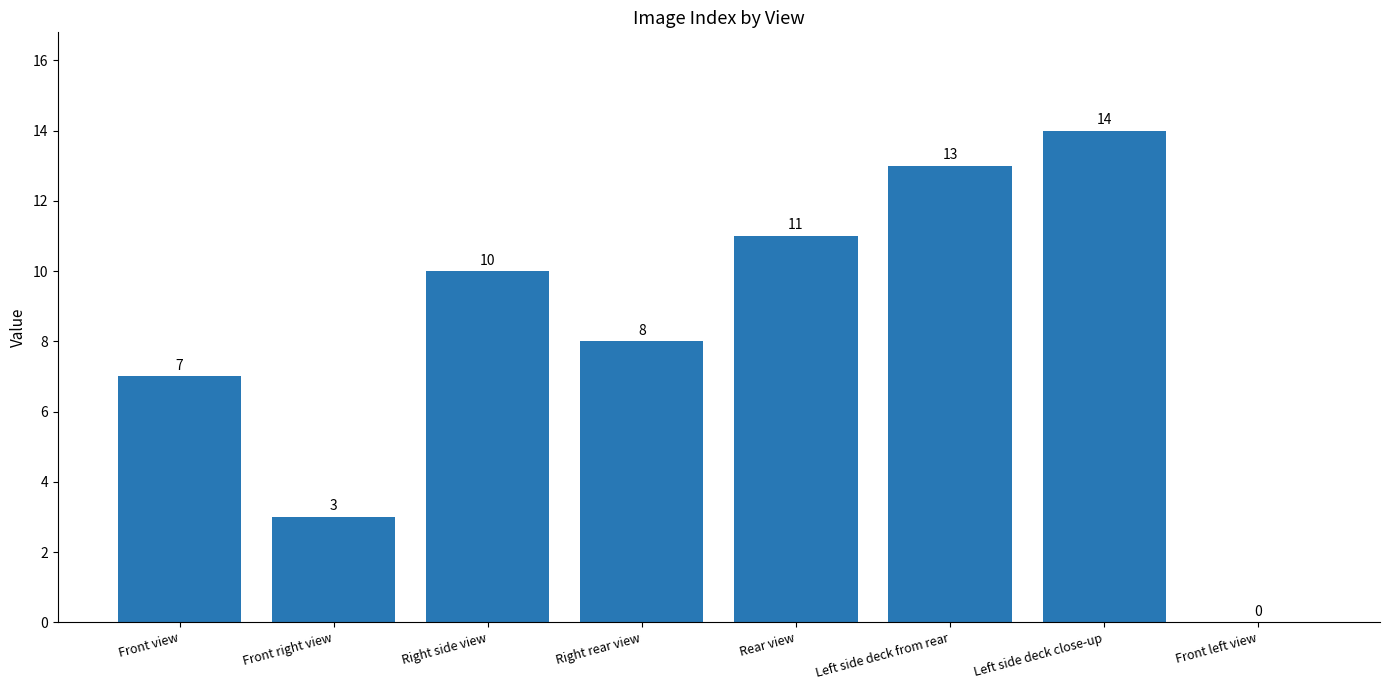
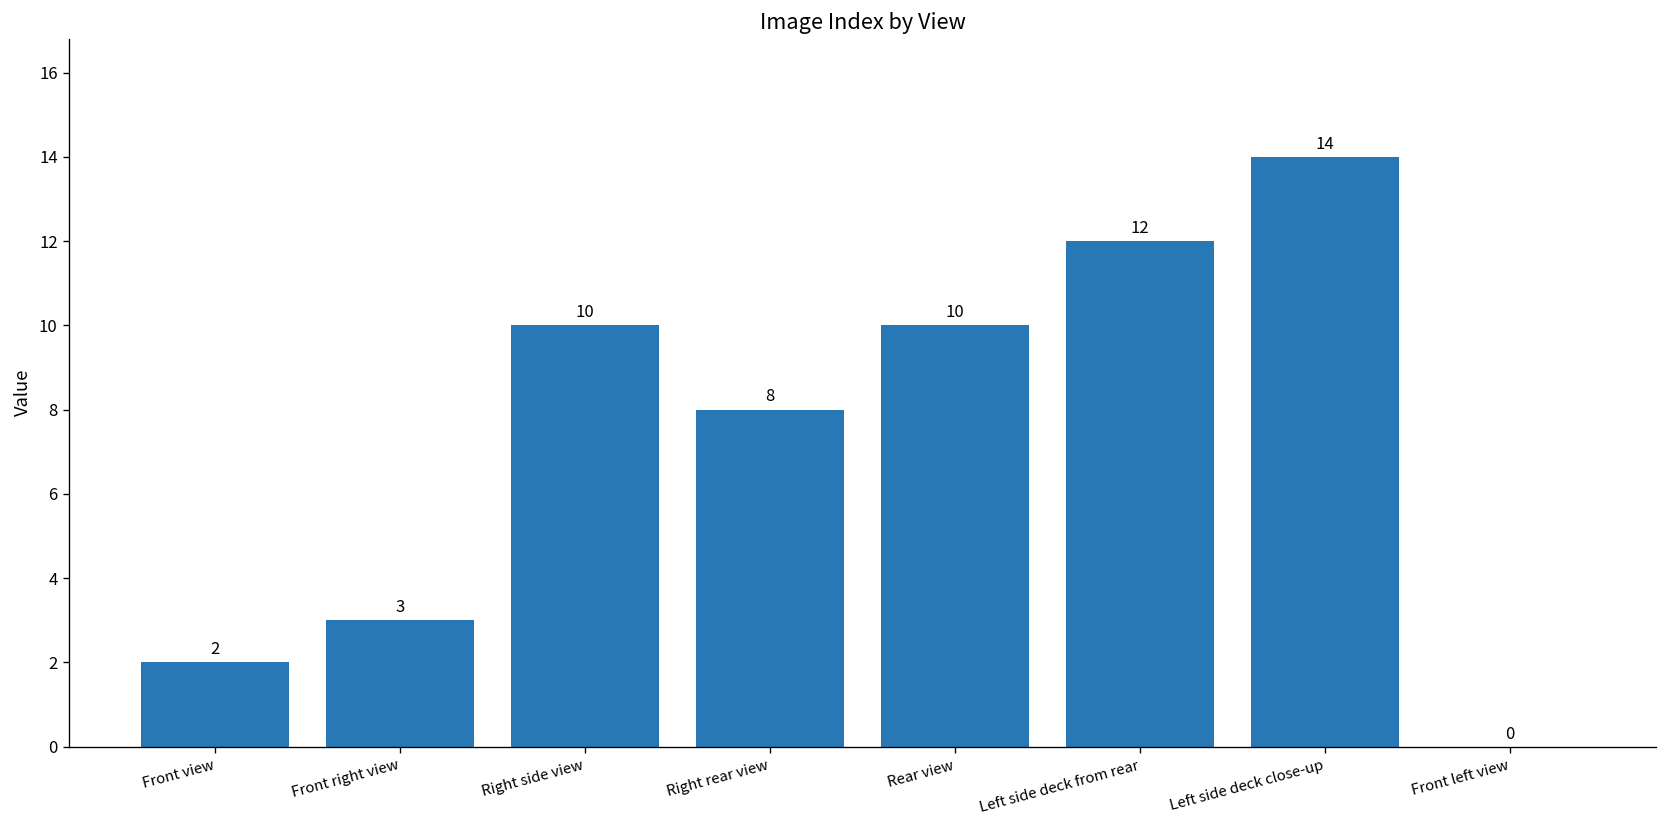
  {
-   "Front view": 7,
+   "Front view": 2,
    "Front right view": 3,
    "Right side view": 10,
    "Right rear view": 8,
-   "Rear view": 11,
-   "Left side deck from rear": 13,
+   "Rear view": 10,
+   "Left side deck from rear": 12,
    "Left side deck close-up": 14,
    "Front left view": 0
  }
